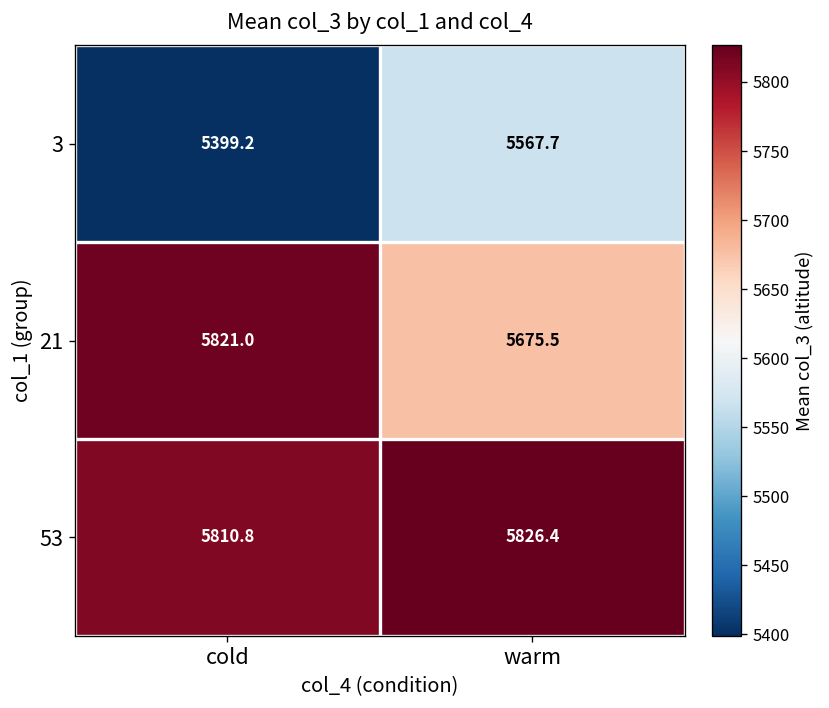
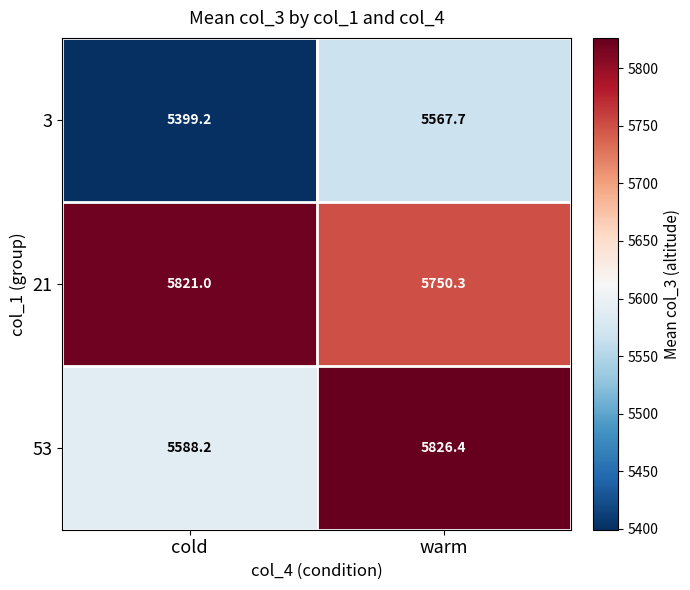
  {
    "3": {
      "cold": 5399.2,
      "warm": 5567.7
    },
    "21": {
      "cold": 5821.0,
-     "warm": 5675.5
+     "warm": 5750.3
    },
    "53": {
-     "cold": 5810.8,
+     "cold": 5588.2,
      "warm": 5826.4
    }
  }
